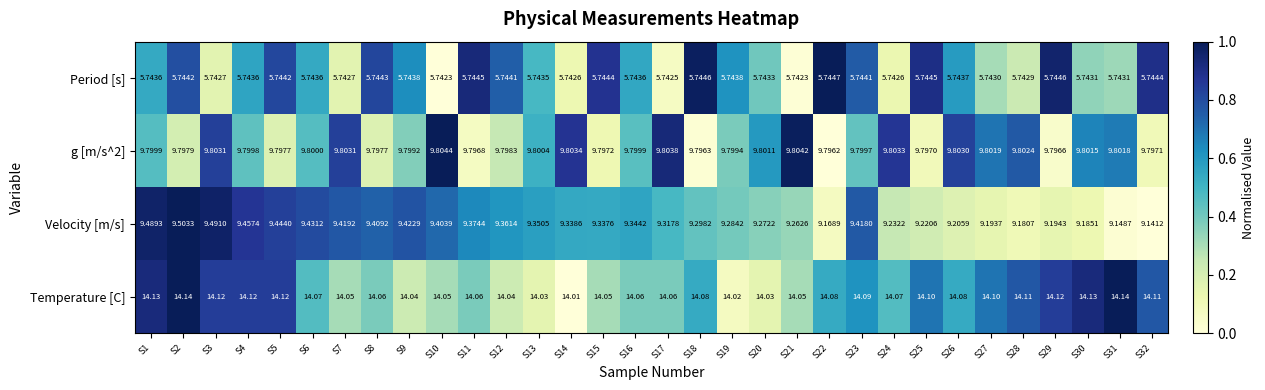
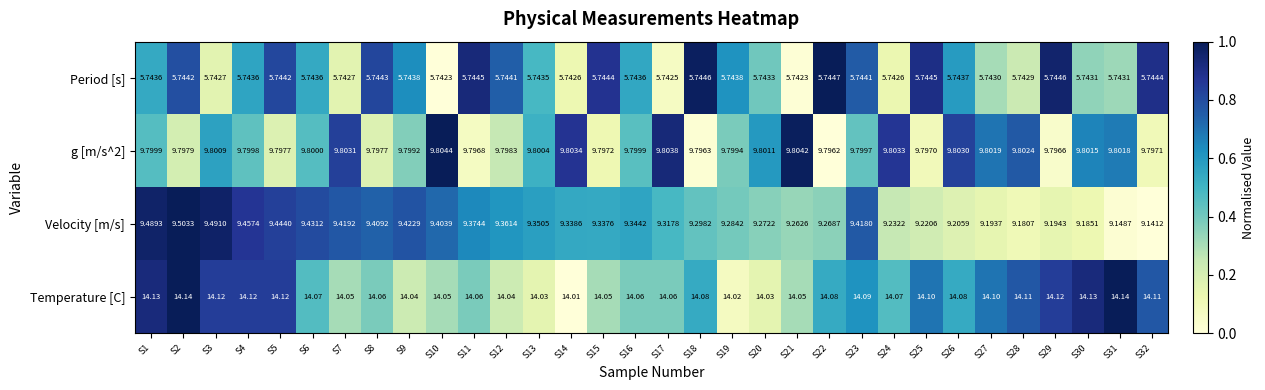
  {
    "Period [s]": {
      "S1": 5.7436,
      "S2": 5.7442,
      "S3": 5.7427,
      "S4": 5.7436,
      "S5": 5.7442,
      "S6": 5.7436,
      "S7": 5.7427,
      "S8": 5.7443,
      "S9": 5.7438,
      "S10": 5.7423,
      "S11": 5.7445,
      "S12": 5.7441,
      "S13": 5.7435,
      "S14": 5.7426,
      "S15": 5.7444,
      "S16": 5.7436,
      "S17": 5.7425,
      "S18": 5.7446,
      "S19": 5.7438,
      "S20": 5.7433,
      "S21": 5.7423,
      "S22": 5.7447,
      "S23": 5.7441,
      "S24": 5.7426,
      "S25": 5.7445,
      "S26": 5.7437,
      "S27": 5.7430,
      "S28": 5.7429,
      "S29": 5.7446,
      "S30": 5.7431,
      "S31": 5.7431,
      "S32": 5.7444
    },
    "g [m/s^2]": {
      "S1": 9.7999,
      "S2": 9.7979,
-     "S3": 9.8031,
+     "S3": 9.8009,
      "S4": 9.7998,
      "S5": 9.7977,
      "S6": 9.8000,
      "S7": 9.8031,
      "S8": 9.7977,
      "S9": 9.7992,
      "S10": 9.8044,
      "S11": 9.7968,
      "S12": 9.7983,
      "S13": 9.8004,
      "S14": 9.8034,
      "S15": 9.7972,
      "S16": 9.7999,
      "S17": 9.8038,
      "S18": 9.7963,
      "S19": 9.7994,
      "S20": 9.8011,
      "S21": 9.8042,
      "S22": 9.7962,
      "S23": 9.7997,
      "S24": 9.8033,
      "S25": 9.7970,
      "S26": 9.8030,
      "S27": 9.8019,
      "S28": 9.8024,
      "S29": 9.7966,
      "S30": 9.8015,
      "S31": 9.8018,
      "S32": 9.7971
    },
    "Velocity [m/s]": {
      "S1": 9.4893,
      "S2": 9.5033,
      "S3": 9.4910,
      "S4": 9.4574,
      "S5": 9.4440,
      "S6": 9.4312,
      "S7": 9.4192,
      "S8": 9.4092,
      "S9": 9.4229,
      "S10": 9.4039,
      "S11": 9.3744,
      "S12": 9.3614,
      "S13": 9.3505,
      "S14": 9.3386,
      "S15": 9.3376,
      "S16": 9.3442,
      "S17": 9.3178,
      "S18": 9.2982,
      "S19": 9.2842,
      "S20": 9.2722,
      "S21": 9.2626,
-     "S22": 9.1689,
+     "S22": 9.2687,
      "S23": 9.4180,
      "S24": 9.2322,
      "S25": 9.2206,
      "S26": 9.2059,
      "S27": 9.1937,
      "S28": 9.1807,
      "S29": 9.1943,
      "S30": 9.1851,
      "S31": 9.1487,
      "S32": 9.1412
    },
    "Temperature [C]": {
      "S1": 14.13,
      "S2": 14.14,
      "S3": 14.12,
      "S4": 14.12,
      "S5": 14.12,
      "S6": 14.07,
      "S7": 14.05,
      "S8": 14.06,
      "S9": 14.04,
      "S10": 14.05,
      "S11": 14.06,
      "S12": 14.04,
      "S13": 14.03,
      "S14": 14.01,
      "S15": 14.05,
      "S16": 14.06,
      "S17": 14.06,
      "S18": 14.08,
      "S19": 14.02,
      "S20": 14.03,
      "S21": 14.05,
      "S22": 14.08,
      "S23": 14.09,
      "S24": 14.07,
      "S25": 14.10,
      "S26": 14.08,
      "S27": 14.10,
      "S28": 14.11,
      "S29": 14.12,
      "S30": 14.13,
      "S31": 14.14,
      "S32": 14.11
    }
  }
